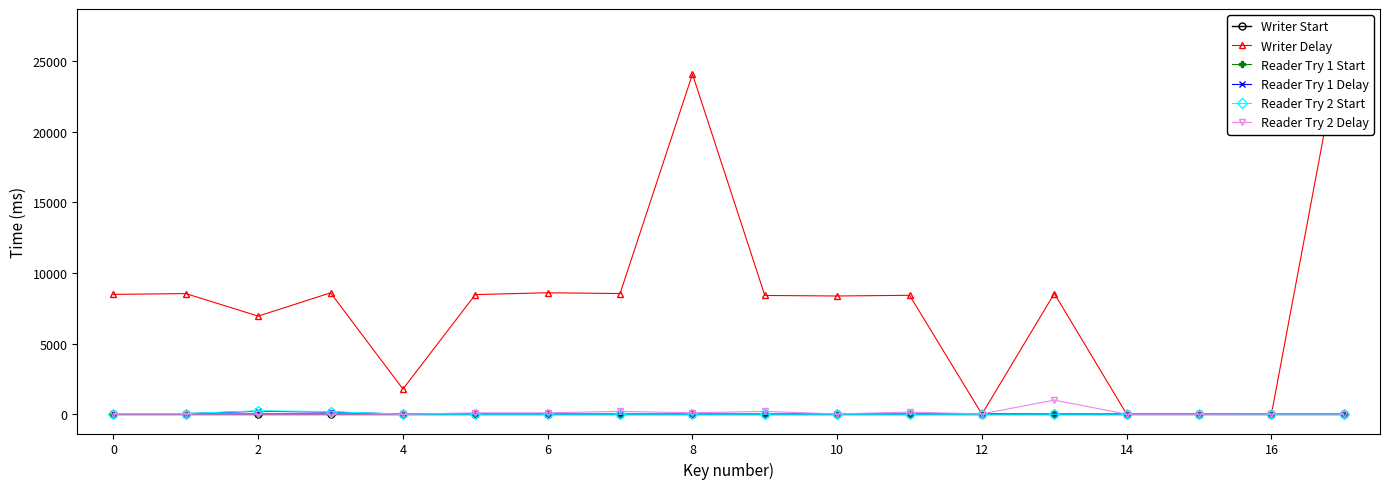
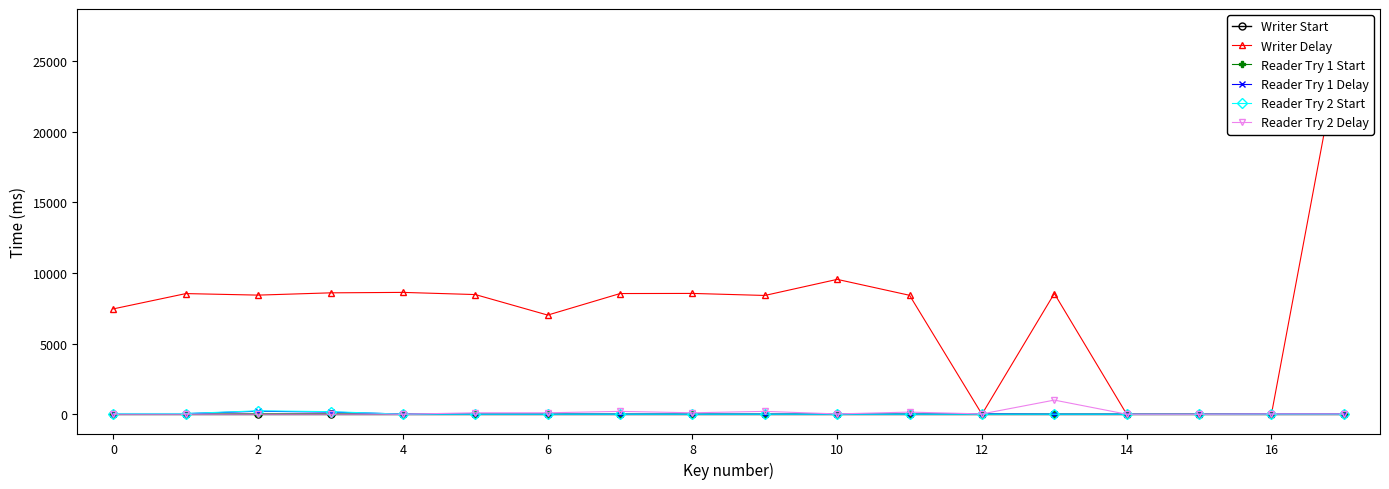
  {
    "Writer Delay": {
-     "0": 8500,
-     "2": 6900,
-     "4": 1800,
-     "6": 8600,
-     "8": 24100,
-     "10": 8400
+     "0": 7500,
+     "2": 8400,
+     "4": 8600,
+     "6": 7000,
+     "8": 8600,
+     "10": 9500
    }
  }
